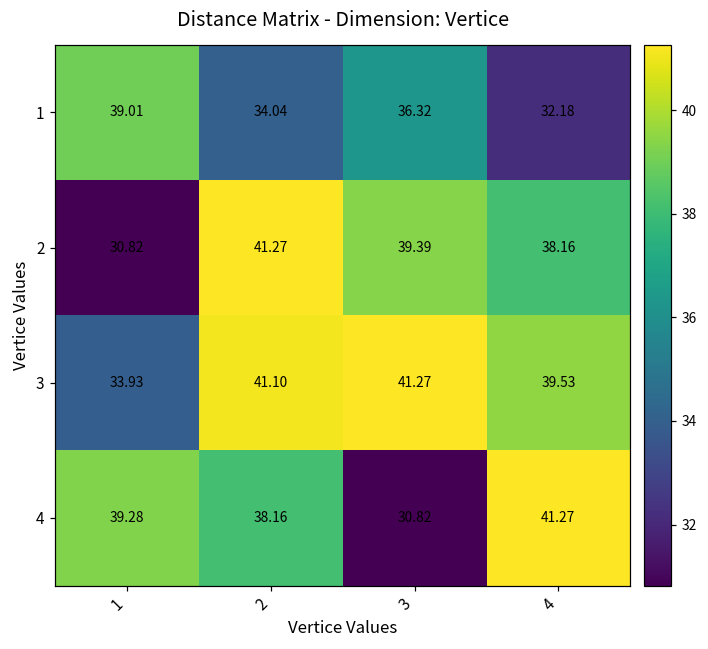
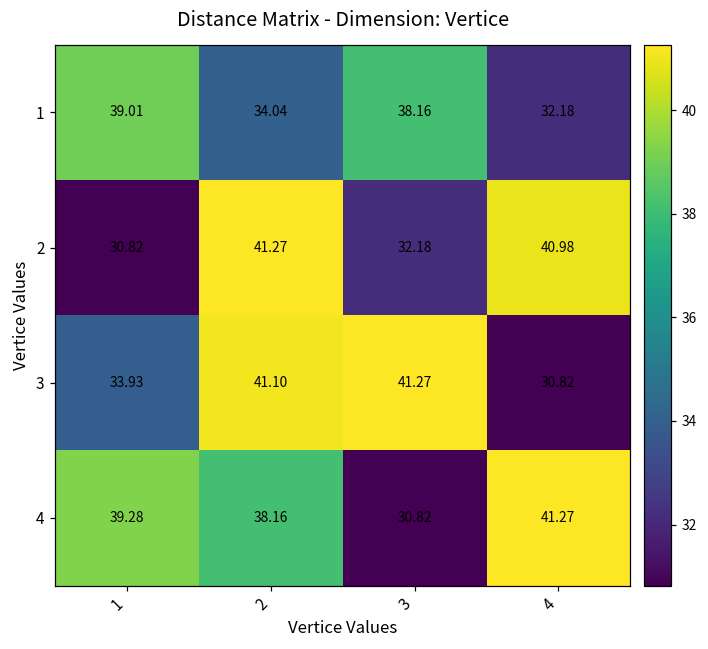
  {
    "1": {
      "1": 39.01,
      "2": 34.04,
-     "3": 36.32,
+     "3": 38.16,
      "4": 32.18
    },
    "2": {
      "1": 30.82,
      "2": 41.27,
-     "3": 39.39,
-     "4": 38.16
+     "3": 32.18,
+     "4": 40.98
    },
    "3": {
      "1": 33.93,
      "2": 41.10,
      "3": 41.27,
-     "4": 39.53
+     "4": 30.82
    },
    "4": {
      "1": 39.28,
      "2": 38.16,
      "3": 30.82,
      "4": 41.27
    }
  }
